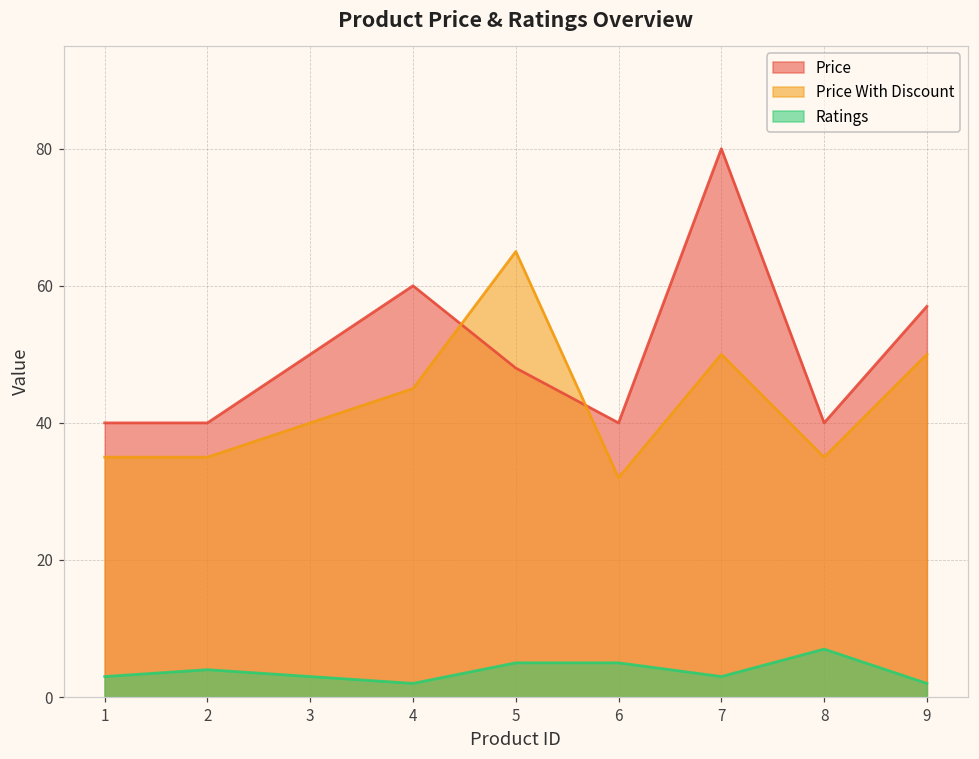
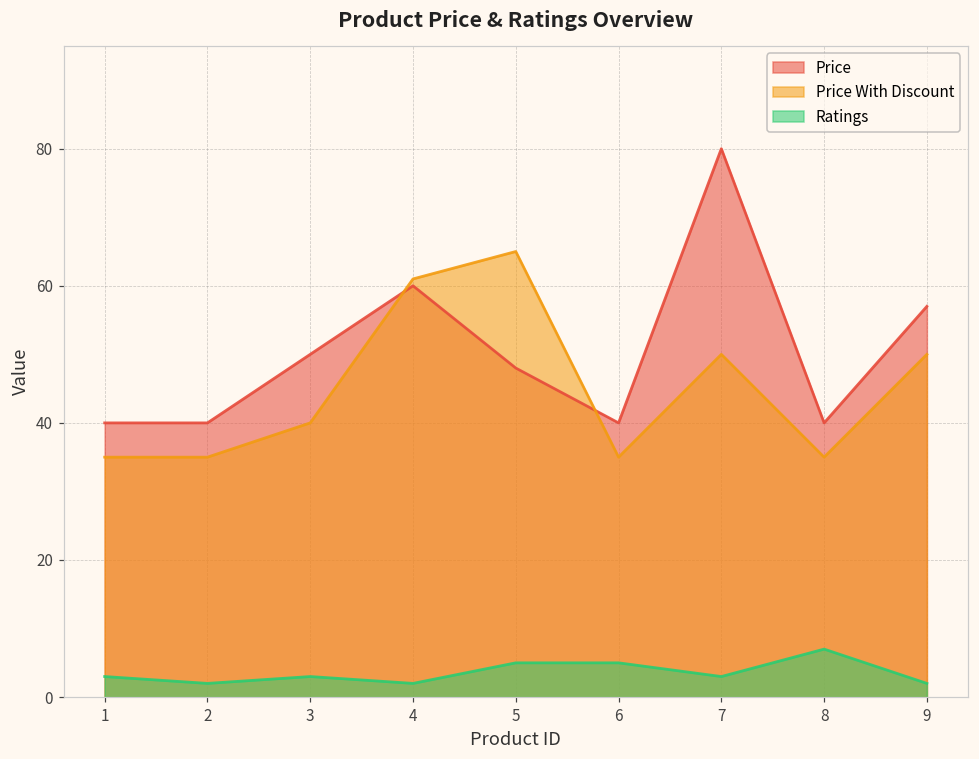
  {
    "Price": {
      "1": 40,
      "2": 40,
      "3": 50,
      "4": 60,
      "5": 48,
      "6": 40,
      "7": 80,
      "8": 40,
      "9": 57
    },
    "Price With Discount": {
      "1": 35,
      "2": 35,
      "3": 40,
-     "4": 45,
+     "4": 61,
      "5": 65,
-     "6": 32,
+     "6": 35,
      "7": 50,
      "8": 35,
      "9": 50
    },
    "Ratings": {
      "1": 3,
-     "2": 4,
+     "2": 2,
      "3": 3,
      "4": 2,
      "5": 5,
      "6": 5,
      "7": 3,
      "8": 7,
      "9": 2
    }
  }
